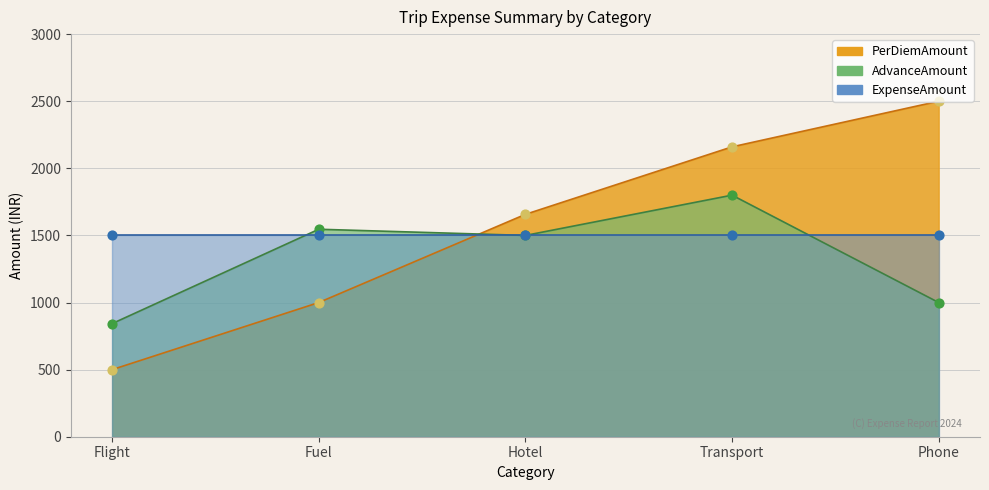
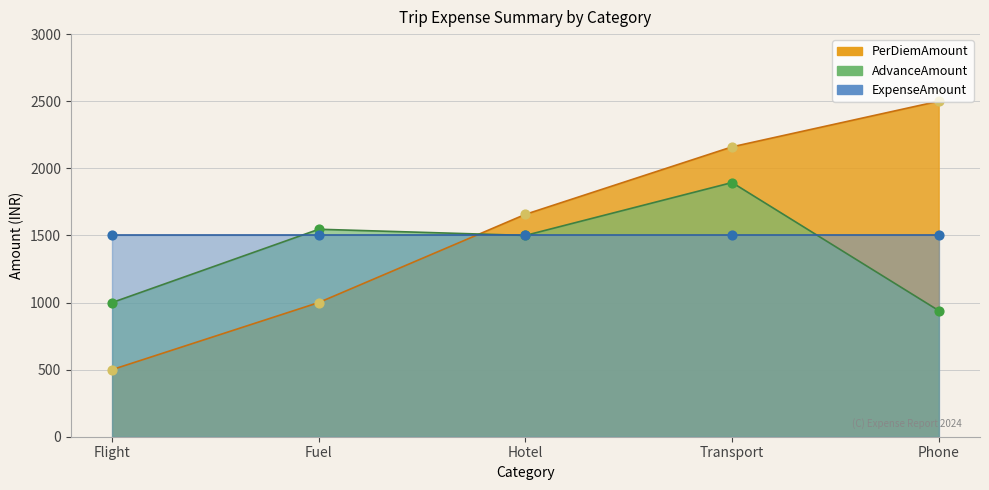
  {
    "PerDiemAmount": {
      "Flight": 500,
      "Fuel": 1000,
      "Hotel": 1660,
      "Transport": 2160
    },
    "AdvanceAmount": {
-     "Flight": 840,
+     "Flight": 1000,
      "Fuel": 1550,
-     "Transport": 1800,
-     "Phone": 1000
+     "Transport": 1890,
+     "Phone": 940
    },
    "ExpenseAmount": {
      "Flight": 1500,
      "Fuel": 1500,
      "Transport": 1500,
      "Phone": 1500
    }
  }
